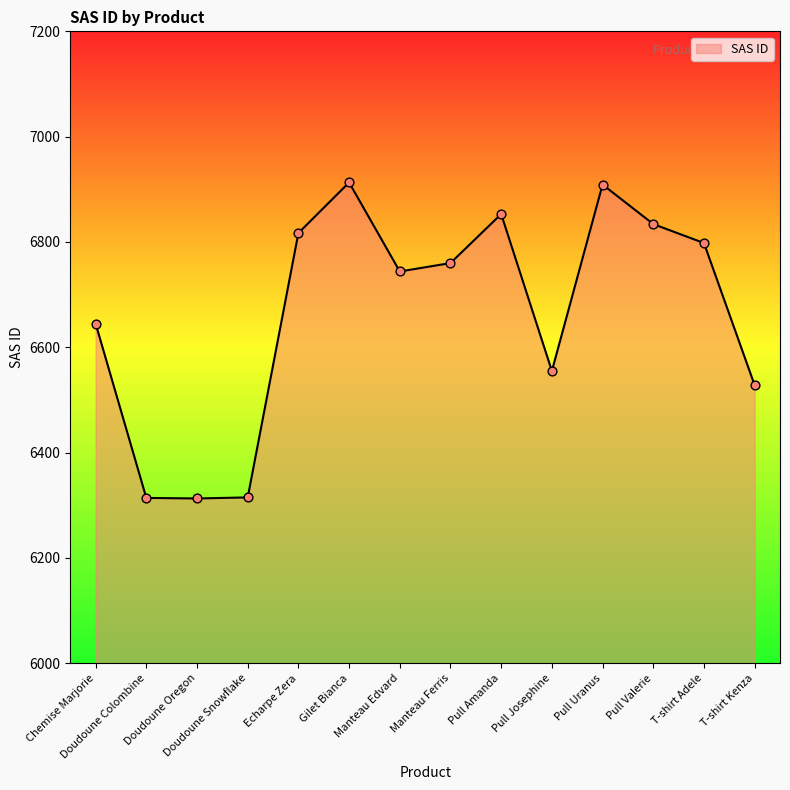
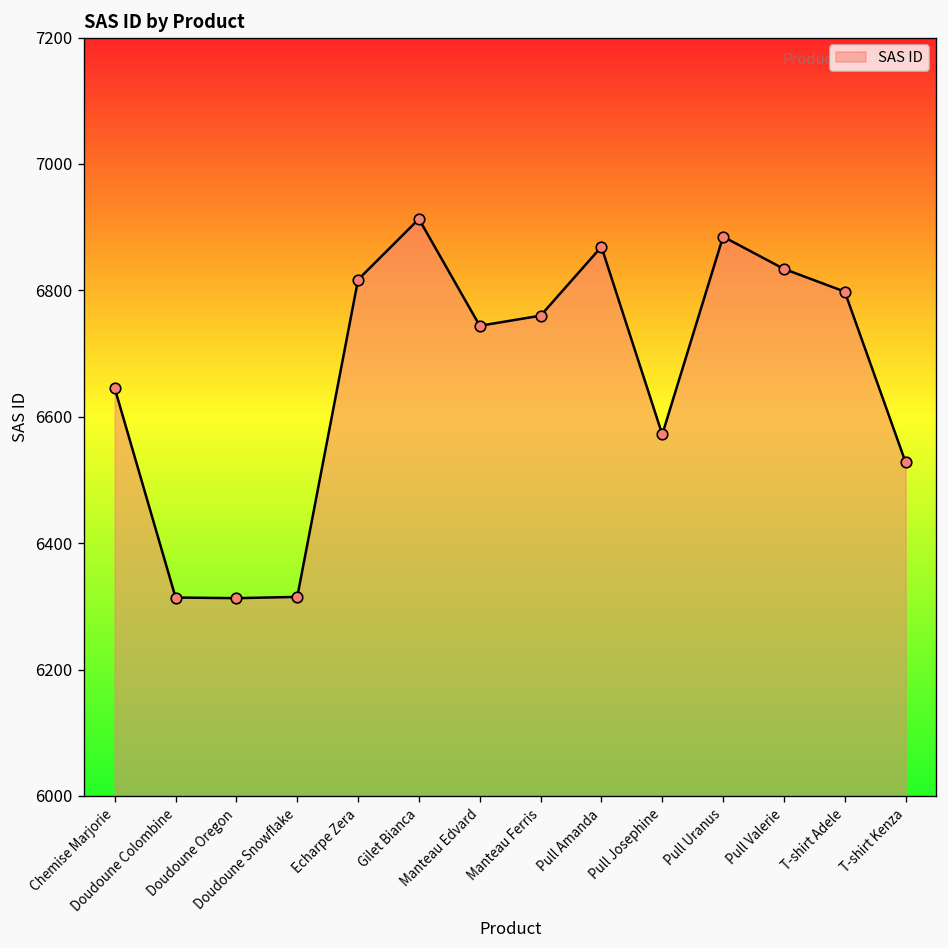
  {
    "Chemise Marjorie": 6650,
    "Doudoune Colombine": 6310,
    "Doudoune Oregon": 6310,
    "Doudoune Snowflake": 6320,
    "Echarpe Zera": 6820,
    "Gilet Bianca": 6910,
    "Manteau Edvard": 6740,
    "Manteau Ferris": 6760,
-   "Pull Amanda": 6850,
-   "Pull Josephine": 6560,
-   "Pull Uranus": 6910,
+   "Pull Amanda": 6870,
+   "Pull Josephine": 6570,
+   "Pull Uranus": 6890,
    "Pull Valerie": 6830,
    "T-shirt Adele": 6800,
    "T-shirt Kenza": 6530
  }
